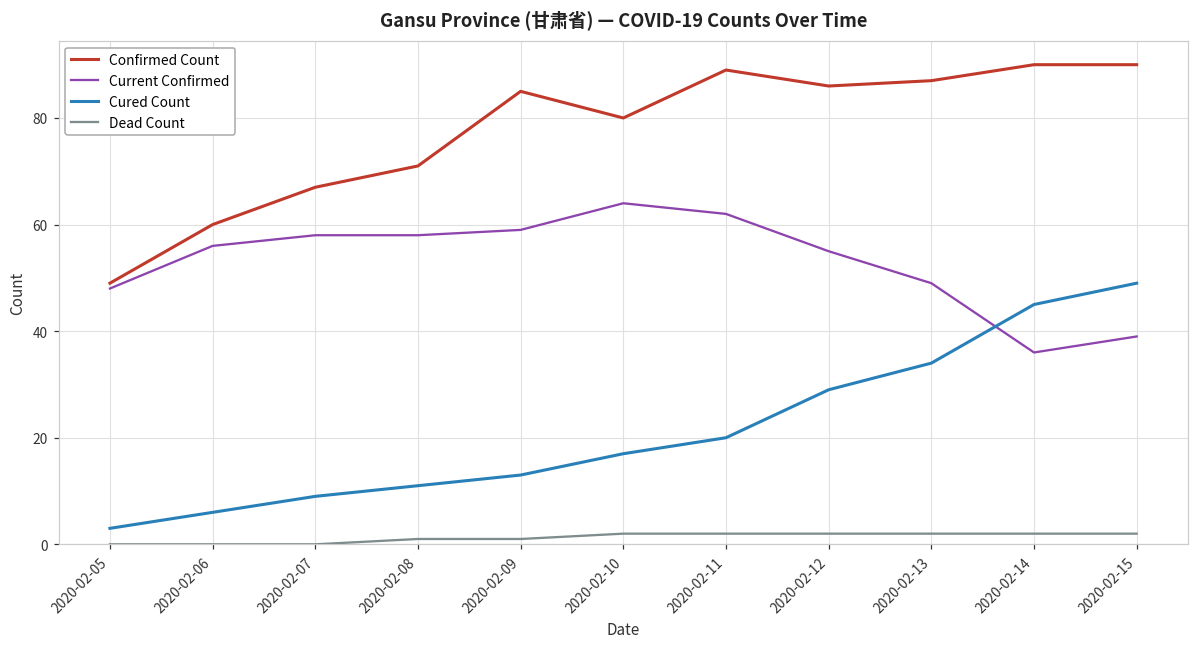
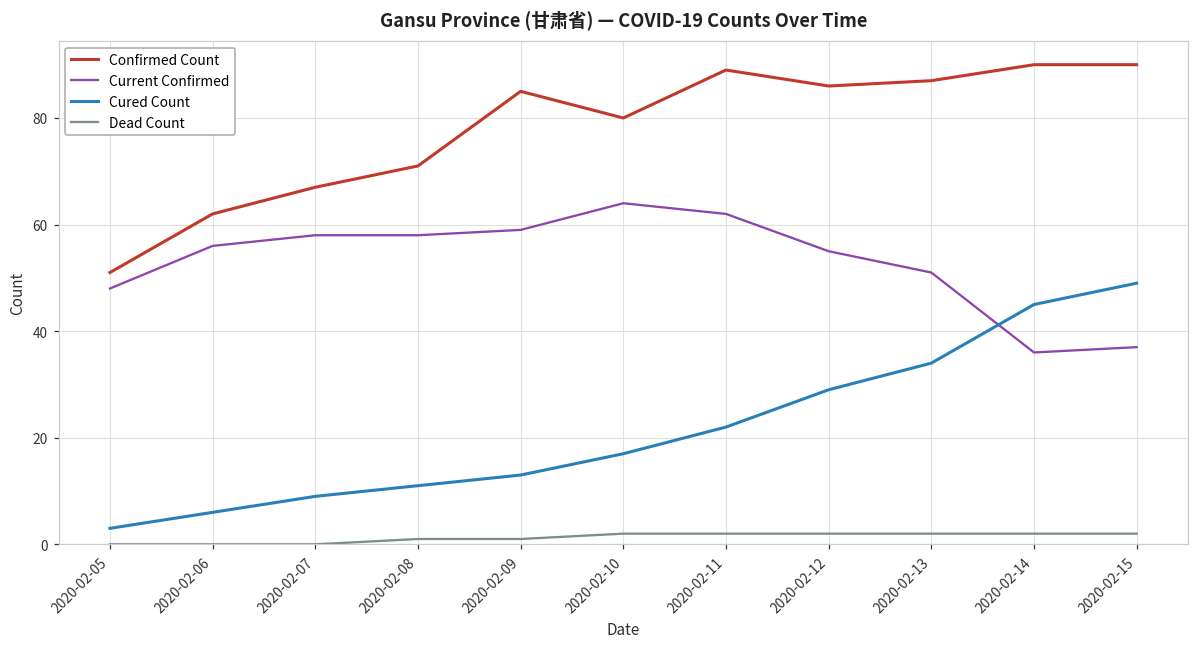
  {
    "Confirmed Count": {
-     "2020-02-05": 49,
-     "2020-02-06": 60,
+     "2020-02-05": 51,
+     "2020-02-06": 62,
      "2020-02-07": 67,
      "2020-02-08": 71,
      "2020-02-09": 85,
      "2020-02-10": 80,
      "2020-02-11": 89,
      "2020-02-12": 86,
      "2020-02-13": 87,
      "2020-02-14": 90,
      "2020-02-15": 90
    },
    "Current Confirmed": {
      "2020-02-05": 48,
      "2020-02-06": 56,
      "2020-02-07": 58,
      "2020-02-08": 58,
      "2020-02-09": 59,
      "2020-02-10": 64,
      "2020-02-11": 62,
      "2020-02-12": 55,
-     "2020-02-13": 49,
+     "2020-02-13": 51,
      "2020-02-14": 36,
-     "2020-02-15": 39
+     "2020-02-15": 37
    },
    "Cured Count": {
      "2020-02-05": 3,
      "2020-02-06": 6,
      "2020-02-07": 9,
      "2020-02-08": 11,
      "2020-02-09": 13,
      "2020-02-10": 17,
-     "2020-02-11": 20,
+     "2020-02-11": 22,
      "2020-02-12": 29,
      "2020-02-13": 34,
      "2020-02-14": 45,
      "2020-02-15": 49
    },
    "Dead Count": {
      "2020-02-05": 0,
      "2020-02-06": 0,
      "2020-02-07": 0,
      "2020-02-08": 1,
      "2020-02-09": 1,
      "2020-02-10": 2,
      "2020-02-11": 2,
      "2020-02-12": 2,
      "2020-02-13": 2,
      "2020-02-14": 2,
      "2020-02-15": 2
    }
  }
